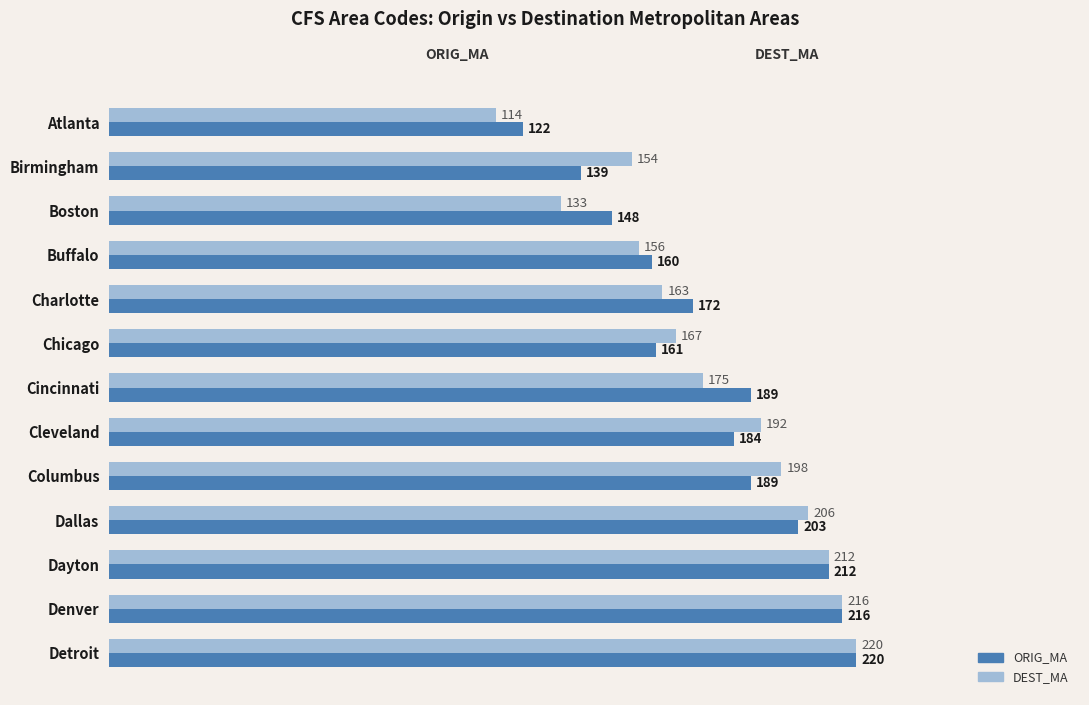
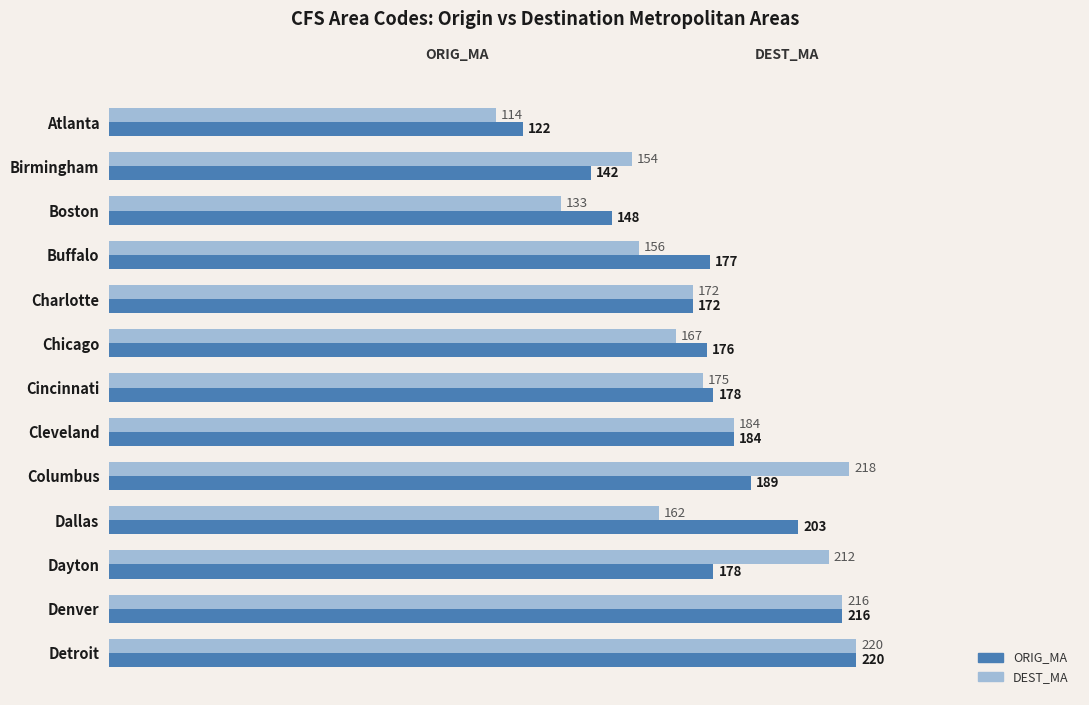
  {
    "ORIG_MA": {
      "Atlanta": 122,
-     "Birmingham": 139,
+     "Birmingham": 142,
      "Boston": 148,
-     "Buffalo": 160,
+     "Buffalo": 177,
      "Charlotte": 172,
-     "Chicago": 161,
-     "Cincinnati": 189,
+     "Chicago": 176,
+     "Cincinnati": 178,
      "Cleveland": 184,
      "Columbus": 189,
      "Dallas": 203,
-     "Dayton": 212,
+     "Dayton": 178,
      "Denver": 216,
      "Detroit": 220
    },
    "DEST_MA": {
      "Atlanta": 114,
      "Birmingham": 154,
      "Boston": 133,
      "Buffalo": 156,
-     "Charlotte": 163,
+     "Charlotte": 172,
      "Chicago": 167,
      "Cincinnati": 175,
-     "Cleveland": 192,
-     "Columbus": 198,
-     "Dallas": 206,
+     "Cleveland": 184,
+     "Columbus": 218,
+     "Dallas": 162,
      "Dayton": 212,
      "Denver": 216,
      "Detroit": 220
    }
  }
